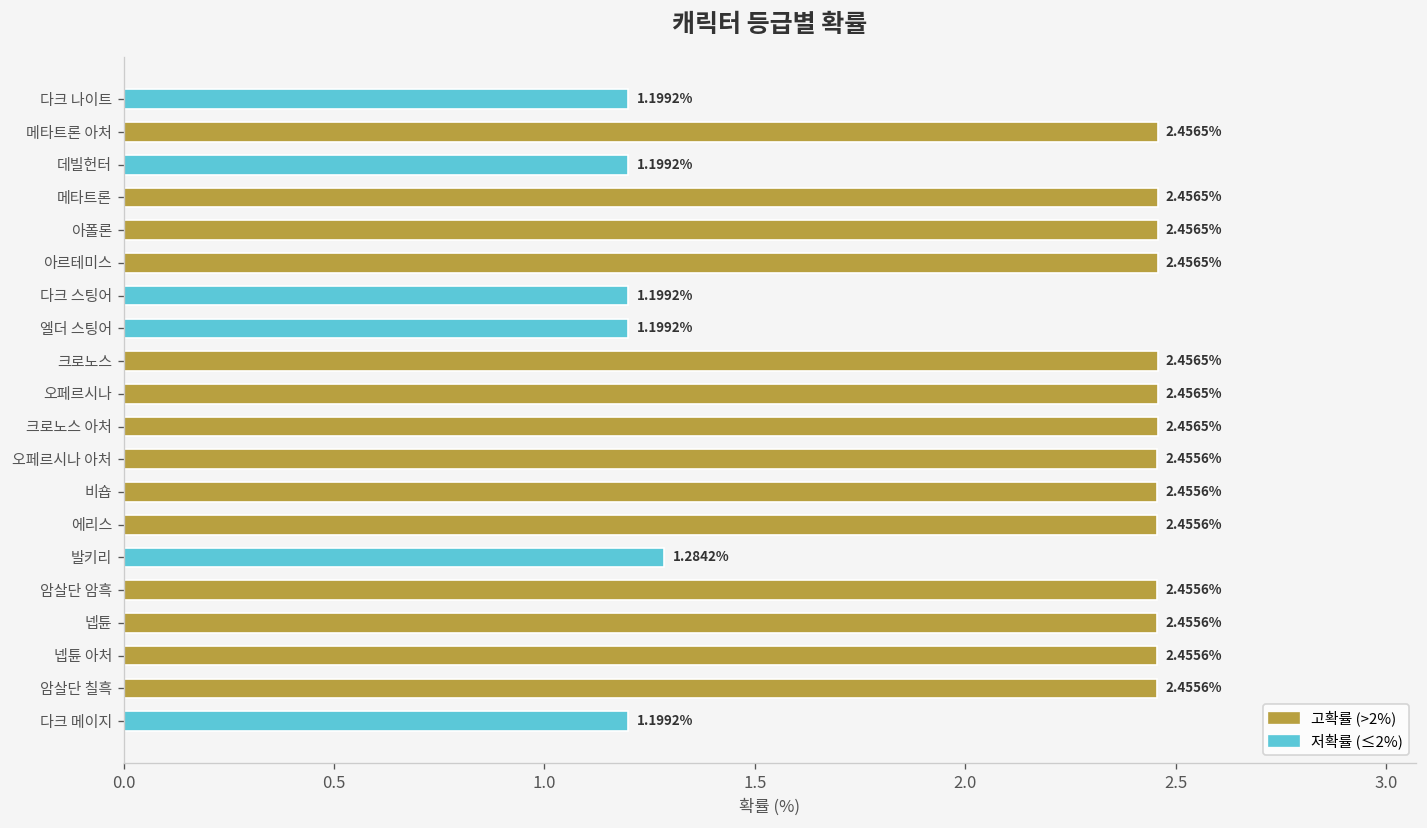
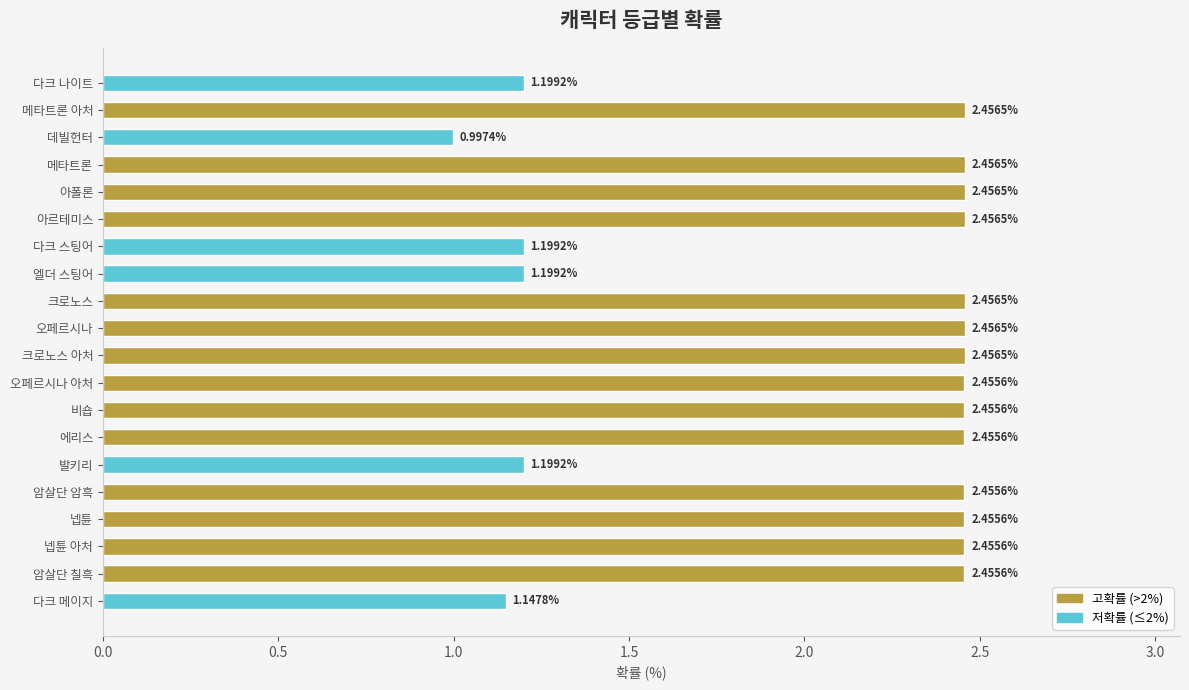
  {
    "다크 나이트": "1.1992%",
    "메타트론 아처": "2.4565%",
-   "데빌헌터": "1.1992%",
+   "데빌헌터": "0.9974%",
    "메타트론": "2.4565%",
    "아폴론": "2.4565%",
    "아르테미스": "2.4565%",
    "다크 스팅어": "1.1992%",
    "엘더 스팅어": "1.1992%",
    "크로노스": "2.4565%",
    "오페르시나": "2.4565%",
    "크로노스 아처": "2.4565%",
    "오페르시나 아처": "2.4556%",
    "비숍": "2.4556%",
    "에리스": "2.4556%",
-   "발키리": "1.2842%",
+   "발키리": "1.1992%",
    "암살단 암흑": "2.4556%",
    "넵튠": "2.4556%",
    "넵튠 아처": "2.4556%",
    "암살단 칠흑": "2.4556%",
-   "다크 메이지": "1.1992%"
+   "다크 메이지": "1.1478%"
  }
